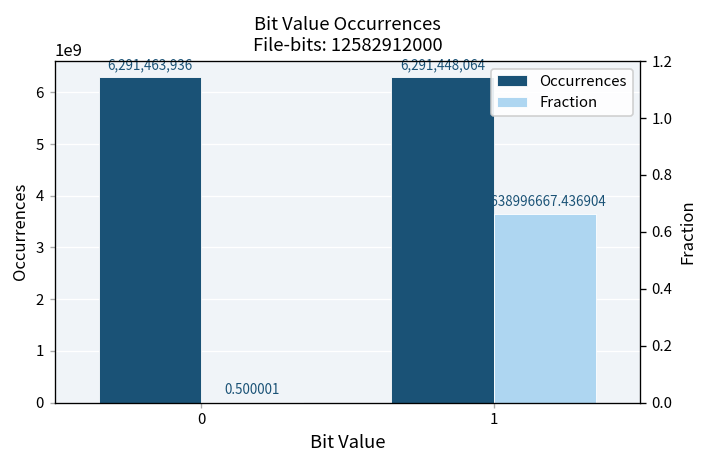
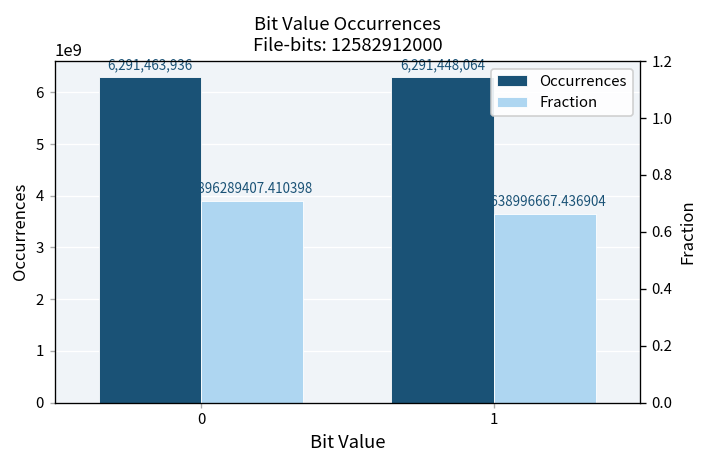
  {
    "Occurrences": {
      "0": "6,291,463,936",
      "1": "6,291,448,064"
    },
    "Fraction": {
-     "0": "0.500001",
+     "0": "3896289407.410398",
      "1": "3638996667.436904"
    }
  }
